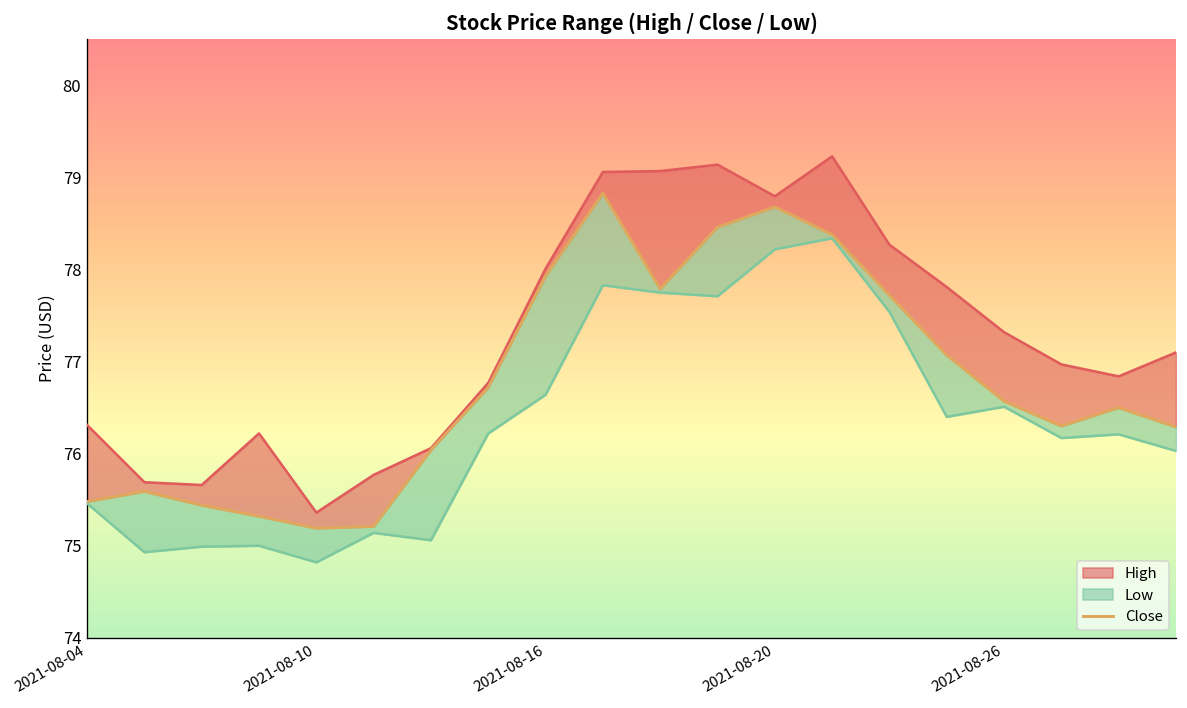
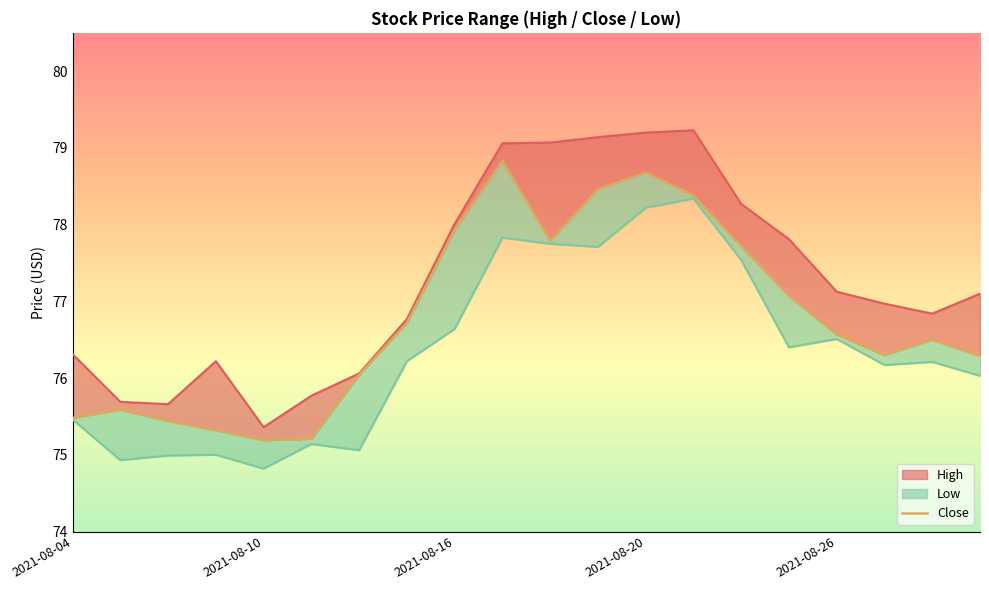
  {
    "High": {
      "2021-08-04": 76.3,
      "2021-08-10": 75.4,
      "2021-08-16": 78.0,
-     "2021-08-20": 78.8,
-     "2021-08-26": 77.3
+     "2021-08-20": 79.2,
+     "2021-08-26": 77.1
    }
  }
